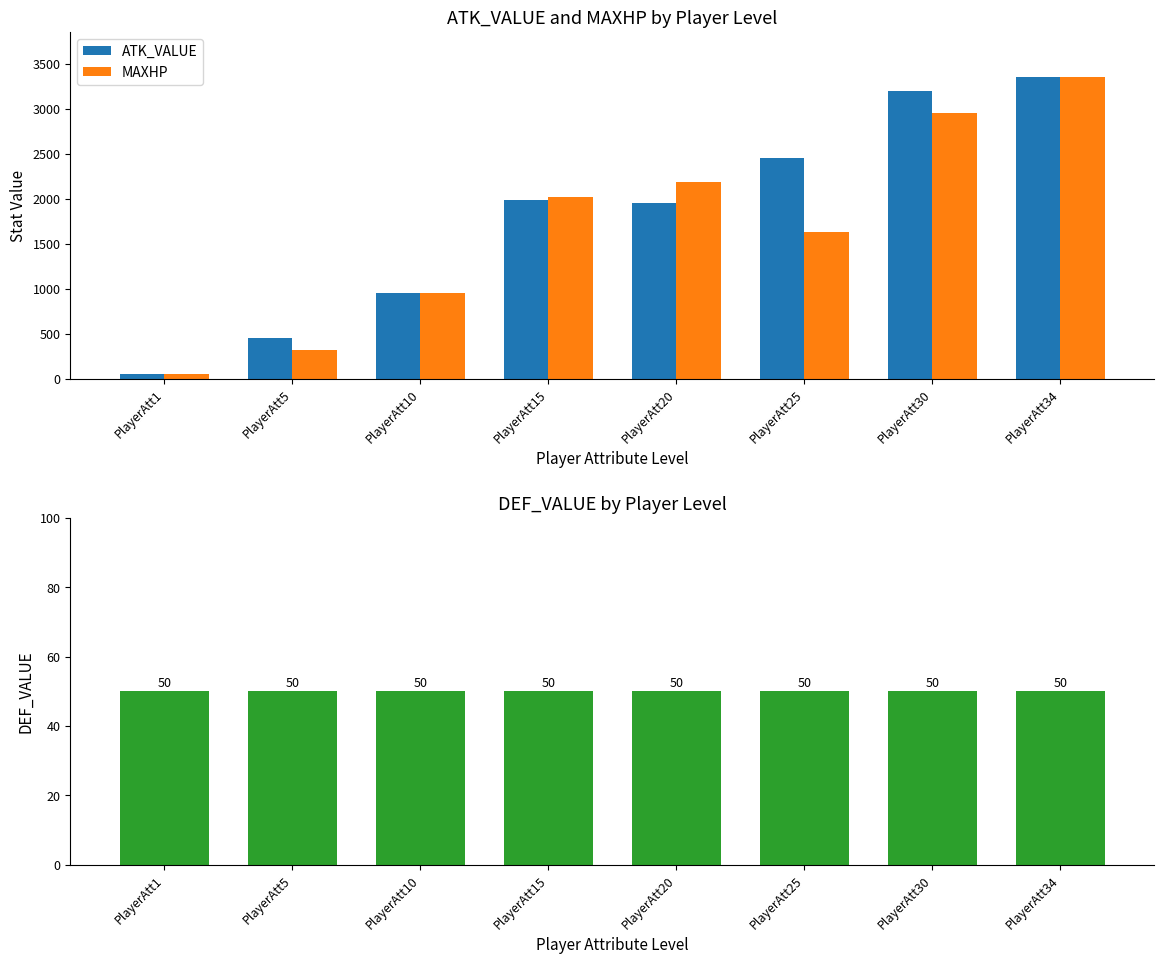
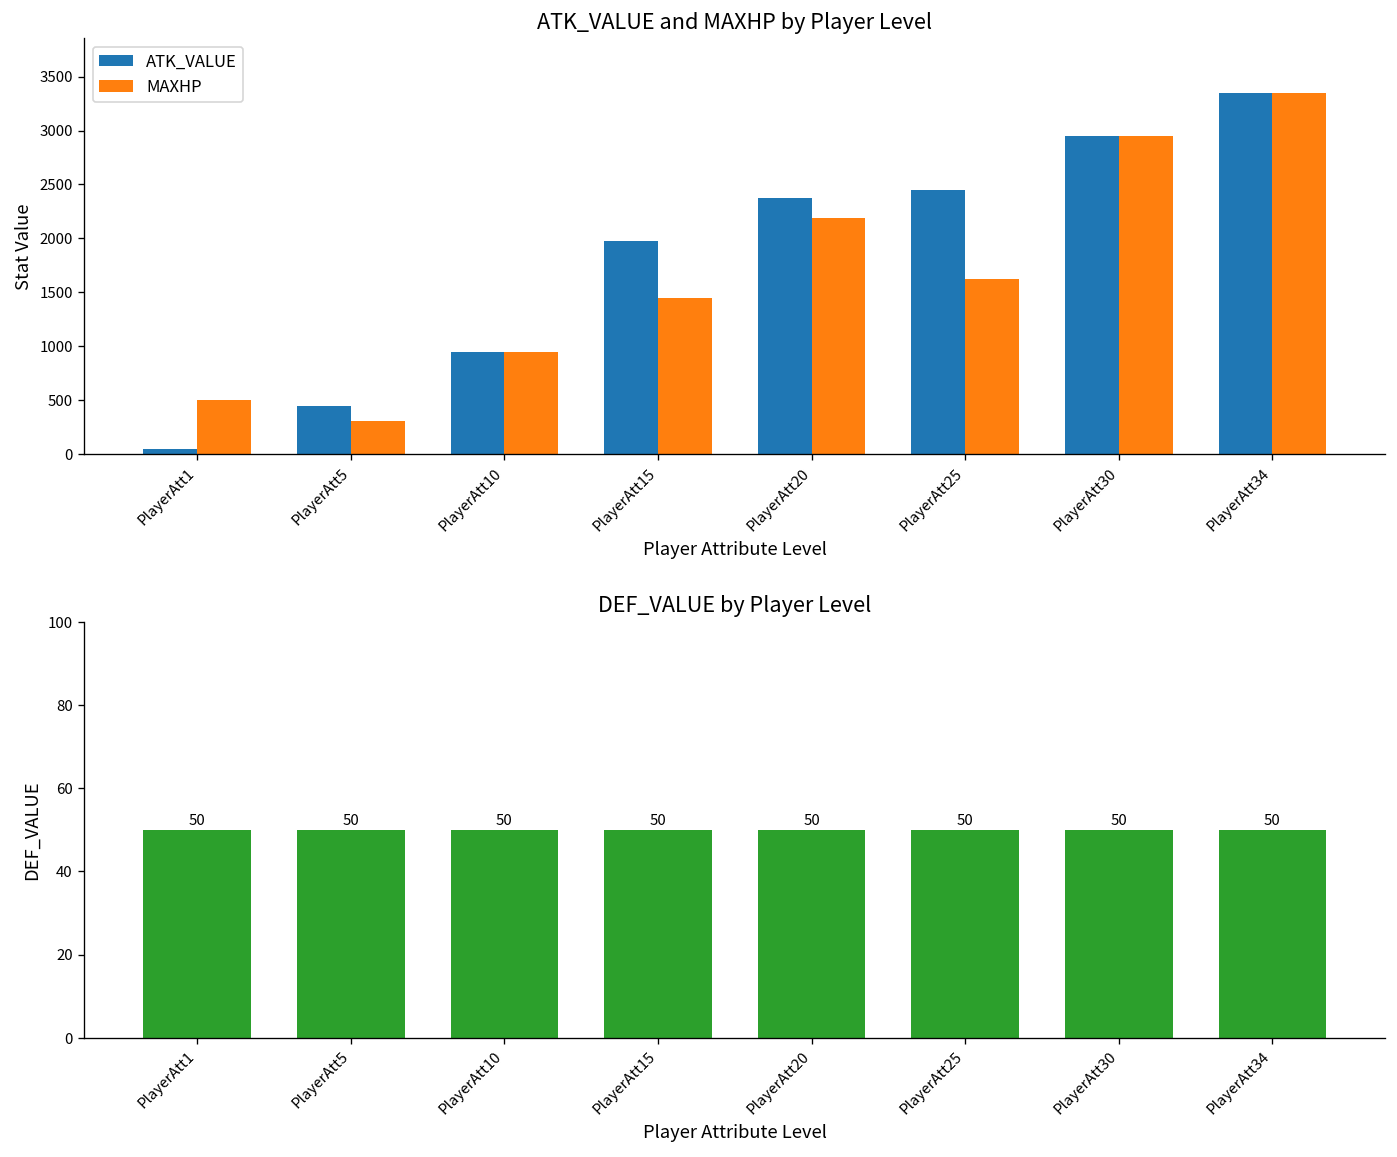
  {
    "ATK_VALUE and MAXHP by Player Level": {
      "ATK_VALUE": {
        "PlayerAtt1": 100,
        "PlayerAtt5": 500,
        "PlayerAtt10": 1000,
        "PlayerAtt15": 2000,
-       "PlayerAtt20": 2000,
+       "PlayerAtt20": 2400,
        "PlayerAtt25": 2500,
-       "PlayerAtt30": 3200,
+       "PlayerAtt30": 3000,
        "PlayerAtt34": 3400
      },
      "MAXHP": {
-       "PlayerAtt1": 100,
+       "PlayerAtt1": 500,
        "PlayerAtt5": 300,
        "PlayerAtt10": 1000,
-       "PlayerAtt15": 2000,
+       "PlayerAtt15": 1500,
        "PlayerAtt20": 2200,
        "PlayerAtt25": 1600,
        "PlayerAtt30": 3000,
        "PlayerAtt34": 3400
      }
    },
    "DEF_VALUE by Player Level": {
      "PlayerAtt1": 50,
      "PlayerAtt5": 50,
      "PlayerAtt10": 50,
      "PlayerAtt15": 50,
      "PlayerAtt20": 50,
      "PlayerAtt25": 50,
      "PlayerAtt30": 50,
      "PlayerAtt34": 50
    }
  }
